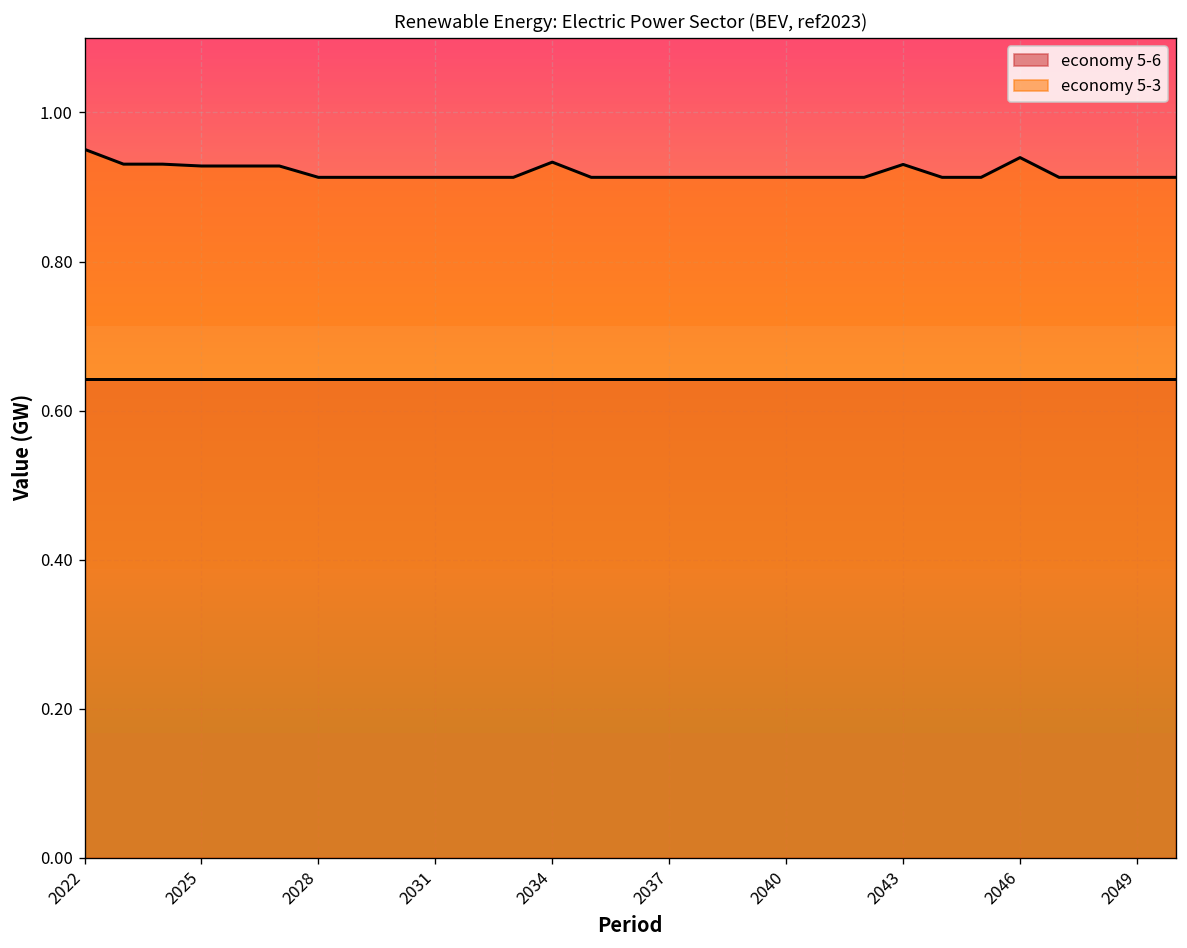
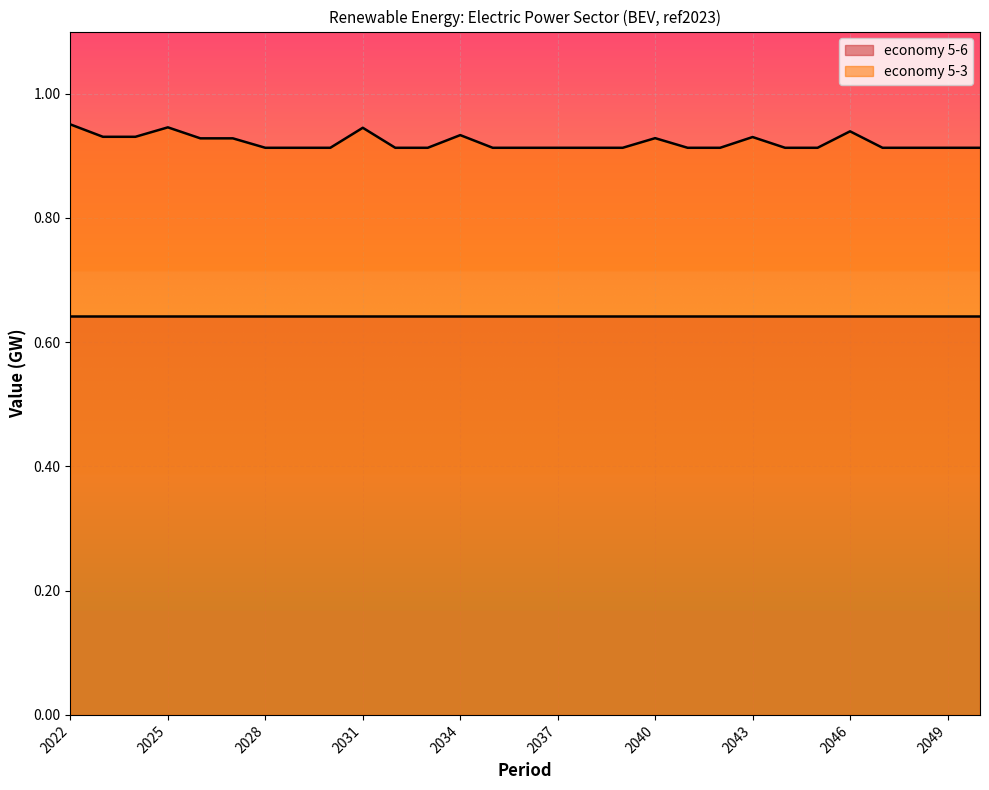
  {
    "economy 5-6": {
      "2022": 0.64,
      "2025": 0.64,
      "2028": 0.64,
      "2031": 0.64,
      "2034": 0.64,
      "2037": 0.64,
      "2040": 0.64,
      "2043": 0.64,
      "2046": 0.64,
      "2049": 0.64
    },
    "economy 5-3": {
      "2022": 0.95,
-     "2025": 0.93,
+     "2025": 0.95,
      "2028": 0.91,
-     "2031": 0.91,
+     "2031": 0.95,
      "2034": 0.93,
      "2037": 0.91,
-     "2040": 0.91,
+     "2040": 0.93,
      "2043": 0.93,
      "2046": 0.94,
      "2049": 0.91
    }
  }
